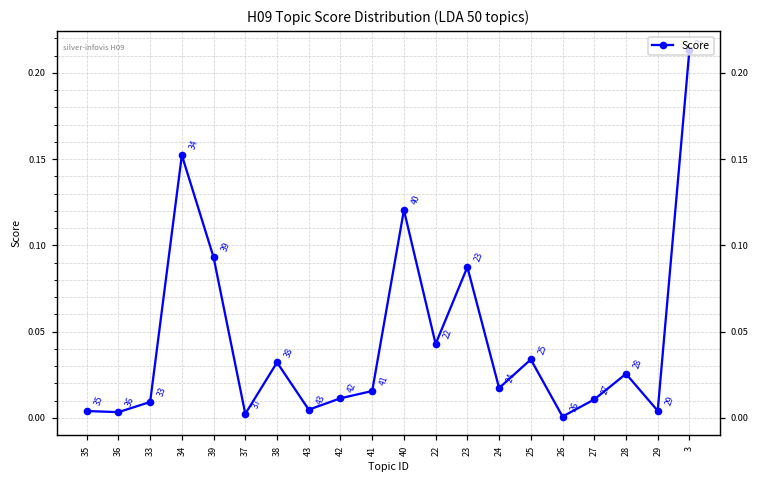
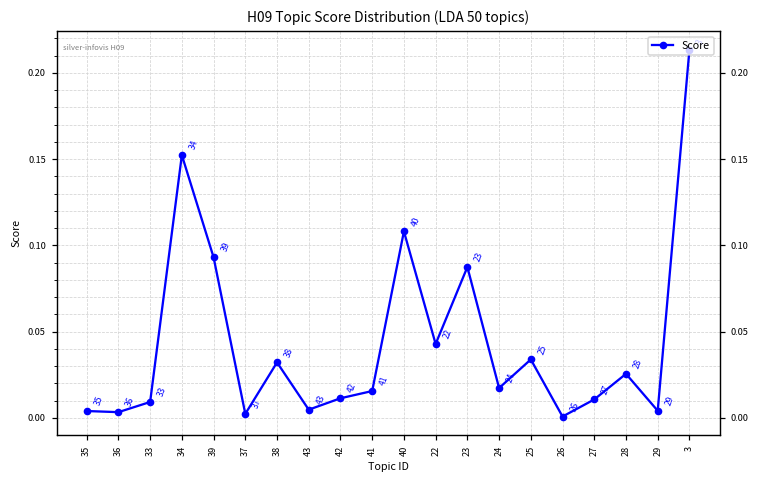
  {
-   "40": 0.120
+   "40": 0.108
  }
